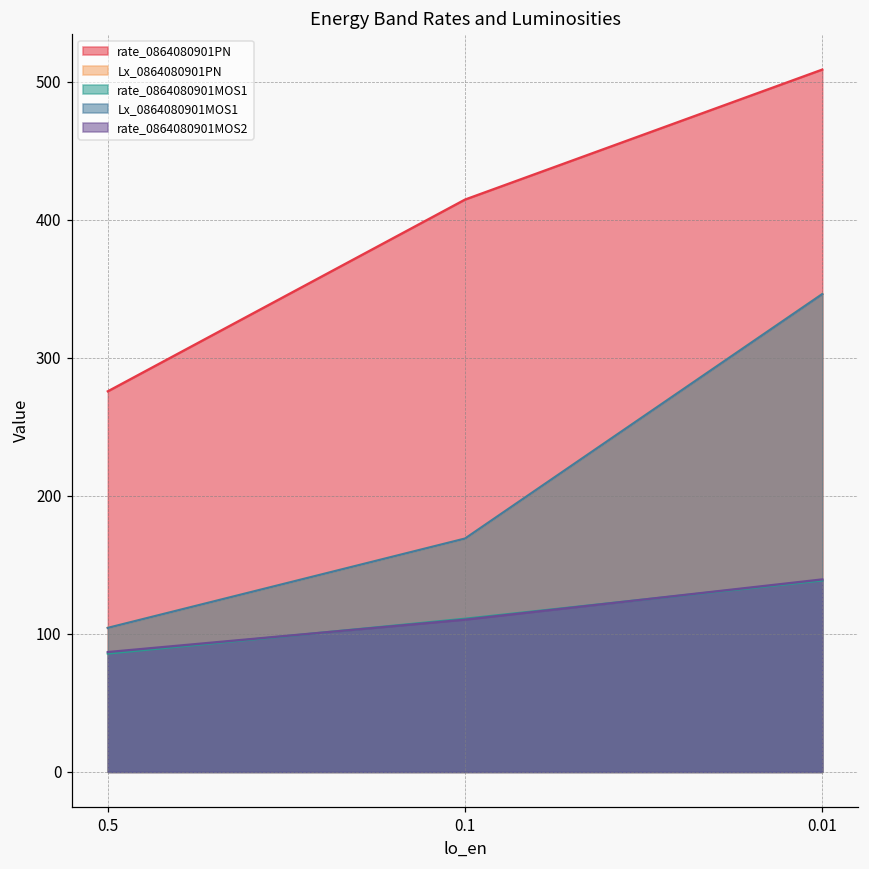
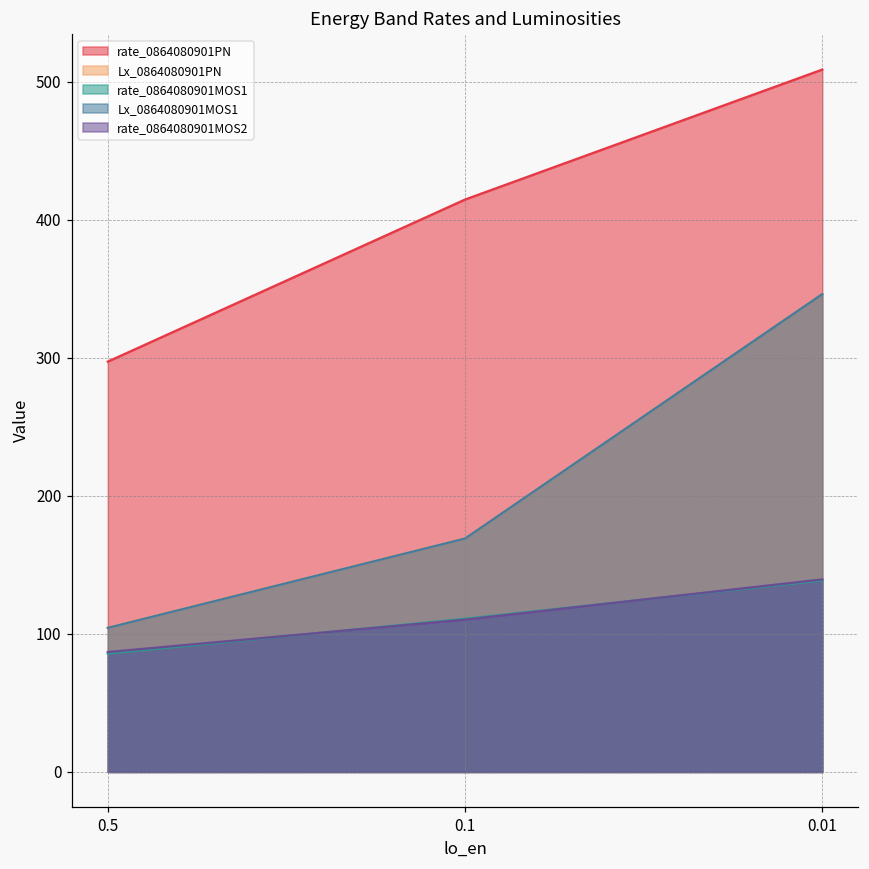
  {
    "rate_0864080901PN": {
-     "0.5": 276,
+     "0.5": 297,
      "0.1": 415,
      "0.01": 509
    }
  }
